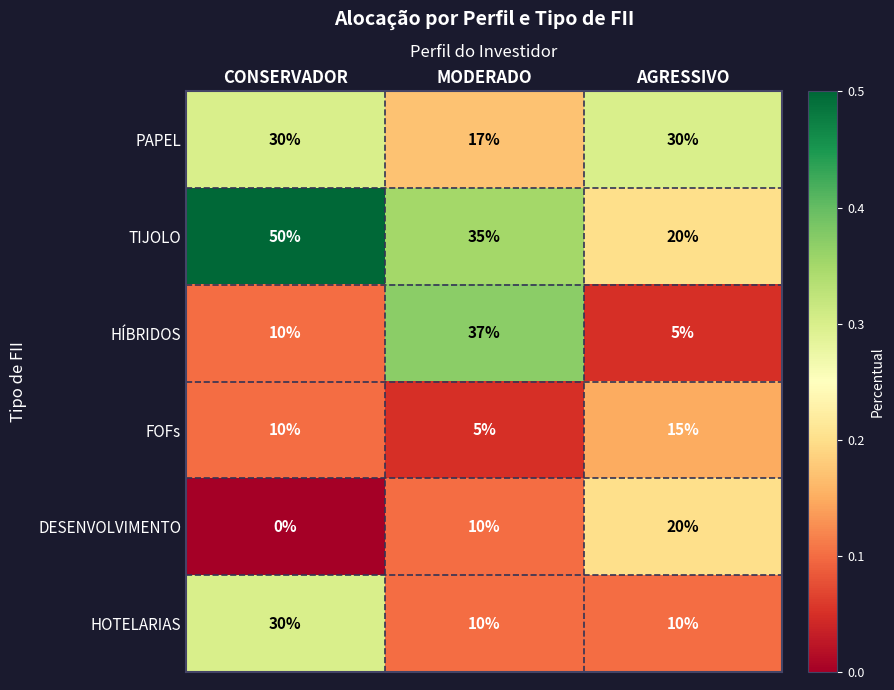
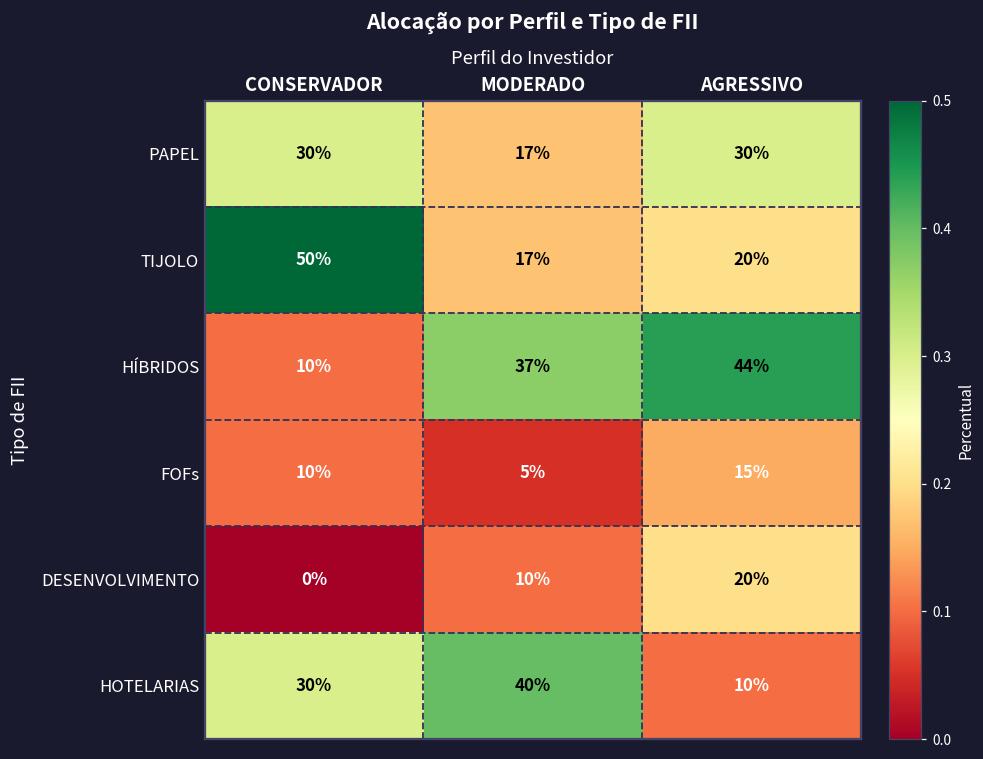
  {
    "PAPEL": {
      "CONSERVADOR": "30%",
      "MODERADO": "17%",
      "AGRESSIVO": "30%"
    },
    "TIJOLO": {
      "CONSERVADOR": "50%",
-     "MODERADO": "35%",
+     "MODERADO": "17%",
      "AGRESSIVO": "20%"
    },
    "HÍBRIDOS": {
      "CONSERVADOR": "10%",
      "MODERADO": "37%",
-     "AGRESSIVO": "5%"
+     "AGRESSIVO": "44%"
    },
    "FOFs": {
      "CONSERVADOR": "10%",
      "MODERADO": "5%",
      "AGRESSIVO": "15%"
    },
    "DESENVOLVIMENTO": {
      "CONSERVADOR": "0%",
      "MODERADO": "10%",
      "AGRESSIVO": "20%"
    },
    "HOTELARIAS": {
      "CONSERVADOR": "30%",
-     "MODERADO": "10%",
+     "MODERADO": "40%",
      "AGRESSIVO": "10%"
    }
  }
